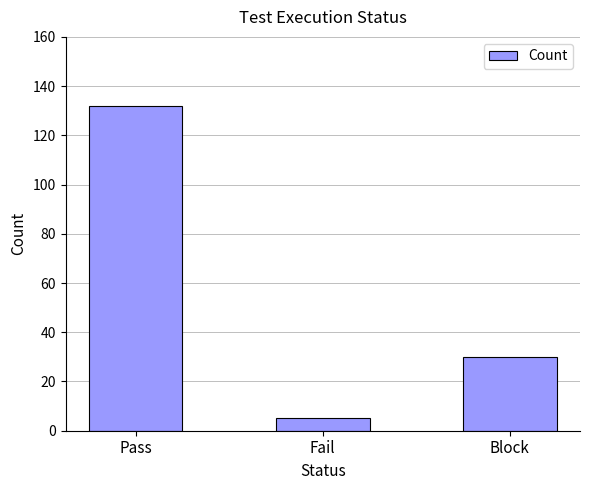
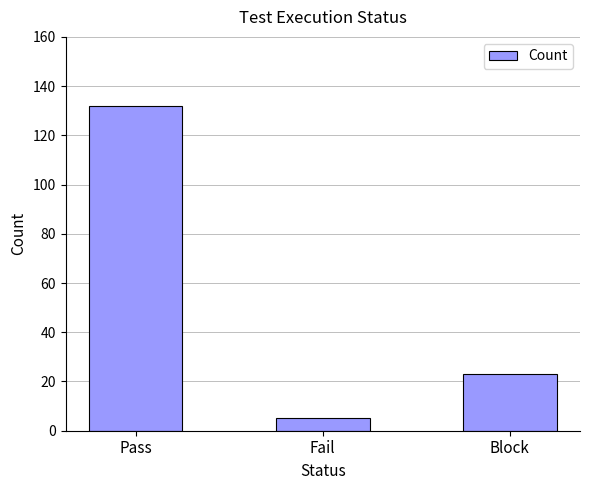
  {
    "Pass": 132,
    "Fail": 5,
-   "Block": 30
+   "Block": 23
  }
